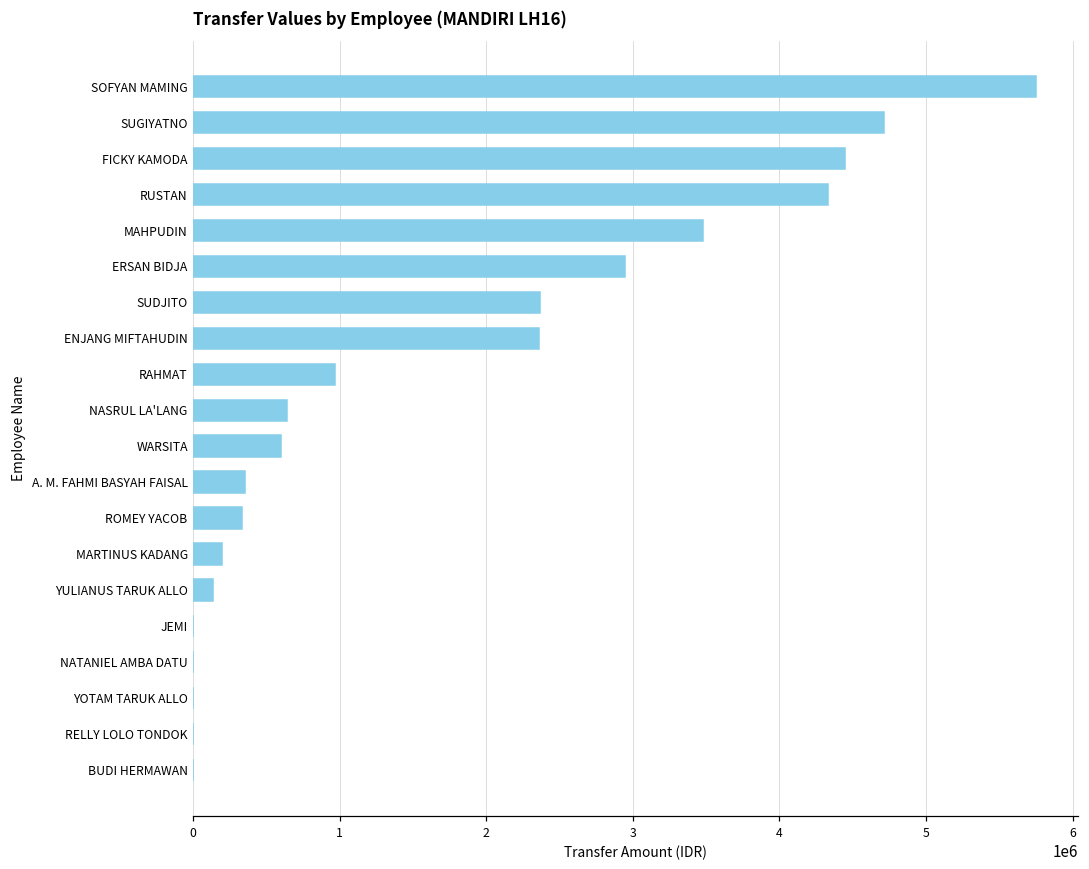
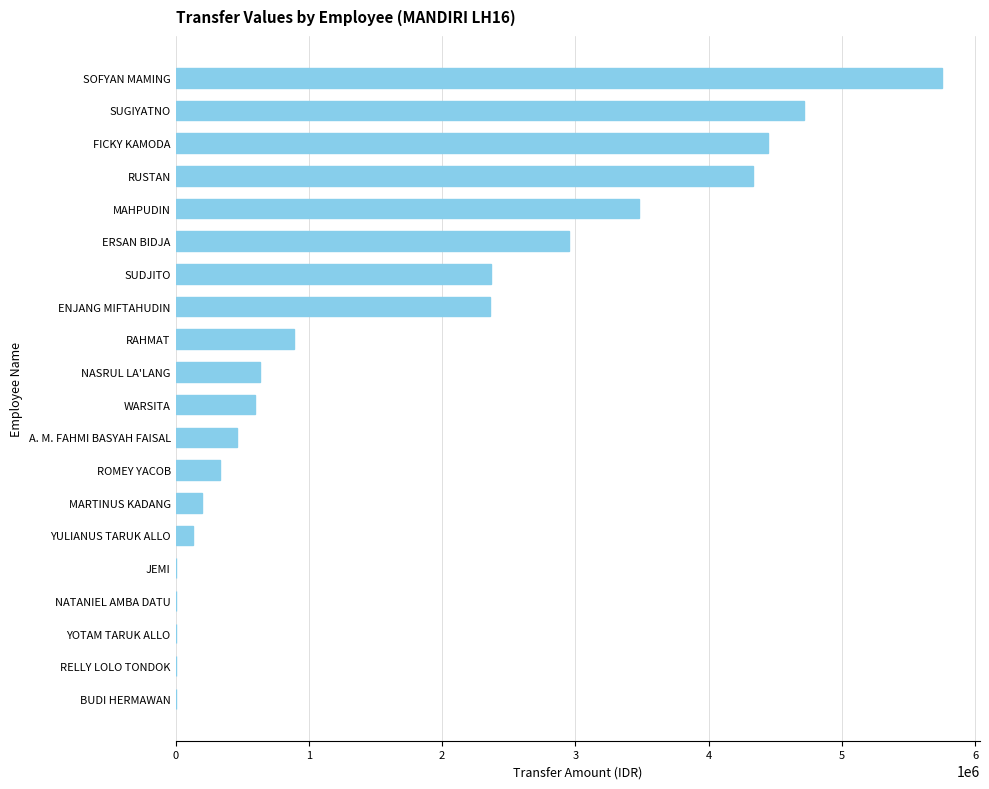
  {
    "SOFYAN MAMING": 5750000,
    "SUGIYATNO": 4710000,
    "FICKY KAMODA": 4450000,
    "RUSTAN": 4330000,
    "MAHPUDIN": 3480000,
    "ERSAN BIDJA": 2950000,
    "SUDJITO": 2370000,
    "ENJANG MIFTAHUDIN": 2360000,
-   "RAHMAT": 970000,
+   "RAHMAT": 890000,
    "NASRUL LA'LANG": 640000,
    "WARSITA": 600000,
-   "A. M. FAHMI BASYAH FAISAL": 350000,
+   "A. M. FAHMI BASYAH FAISAL": 460000,
    "ROMEY YACOB": 340000,
    "MARTINUS KADANG": 200000,
    "YULIANUS TARUK ALLO": 130000,
    "JEMI": 0,
    "NATANIEL AMBA DATU": 0,
    "YOTAM TARUK ALLO": 0,
    "RELLY LOLO TONDOK": 0,
    "BUDI HERMAWAN": 0
  }
